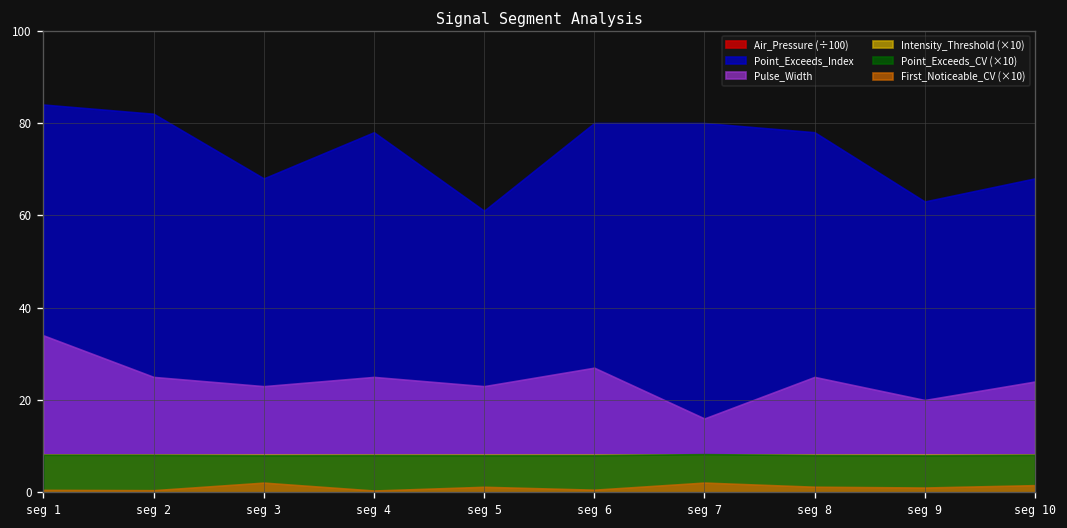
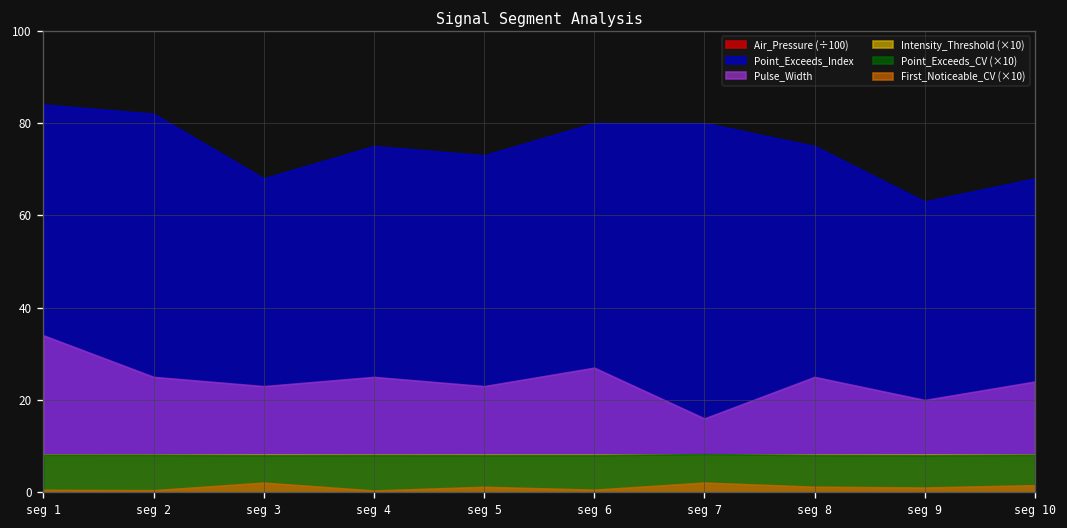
  {
    "Air_Pressure (÷100)": {
      "seg 1": 6,
      "seg 2": 6,
      "seg 3": 6,
      "seg 4": 6,
      "seg 5": 6,
      "seg 6": 6,
      "seg 7": 6,
      "seg 8": 6,
      "seg 9": 6,
      "seg 10": 6
    },
    "Point_Exceeds_Index": {
      "seg 1": 84,
      "seg 2": 82,
      "seg 3": 68,
-     "seg 4": 78,
-     "seg 5": 61,
+     "seg 4": 75,
+     "seg 5": 73,
      "seg 6": 80,
      "seg 7": 80,
-     "seg 8": 78,
+     "seg 8": 75,
      "seg 9": 63,
      "seg 10": 68
    },
    "Pulse_Width": {
      "seg 1": 34,
      "seg 2": 25,
      "seg 3": 23,
      "seg 4": 25,
      "seg 5": 23,
      "seg 6": 27,
      "seg 7": 16,
      "seg 8": 25,
      "seg 9": 20,
      "seg 10": 24
    },
    "First_Noticeable_CV (×10)": {
      "seg 3": 2,
      "seg 5": 1,
      "seg 7": 2,
      "seg 8": 1,
      "seg 9": 1,
      "seg 10": 2
    }
  }
